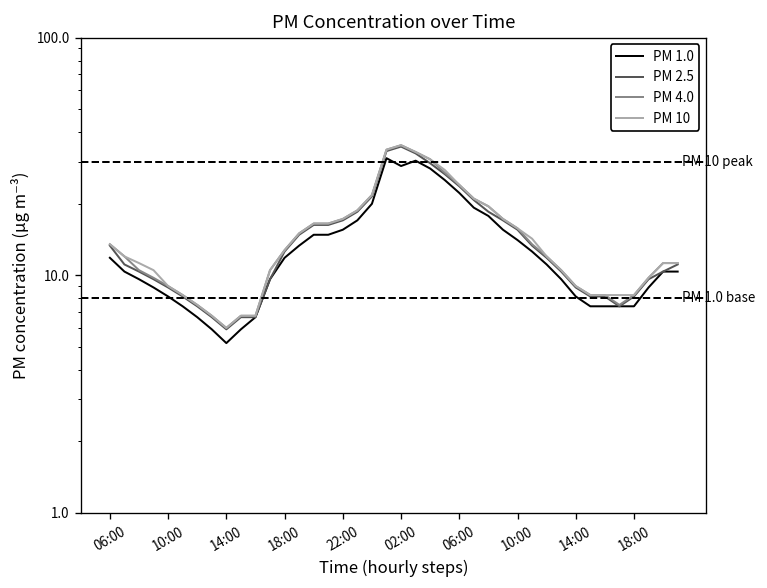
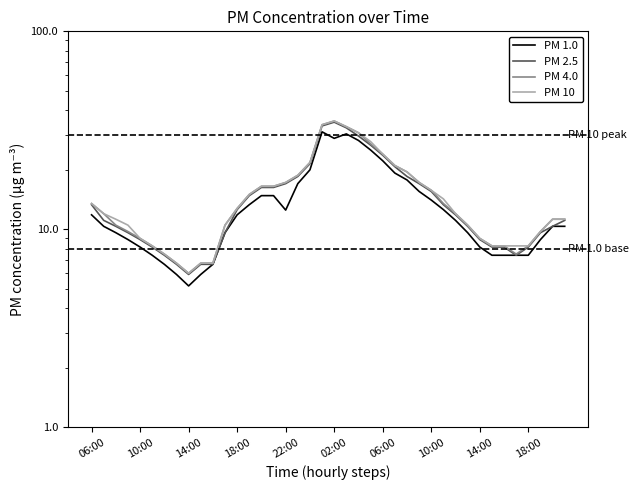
  {
    "PM 1.0": {
-     "22:00": 16,
+     "22:00": 13,
      "02:00": 29
    }
  }
